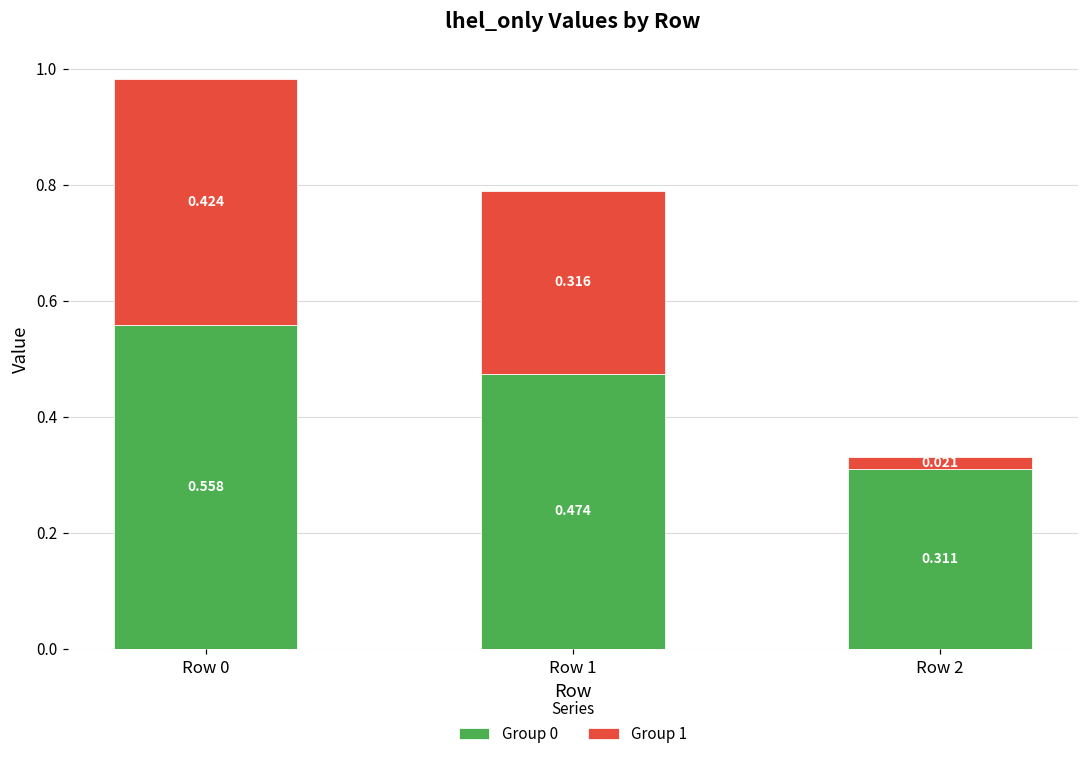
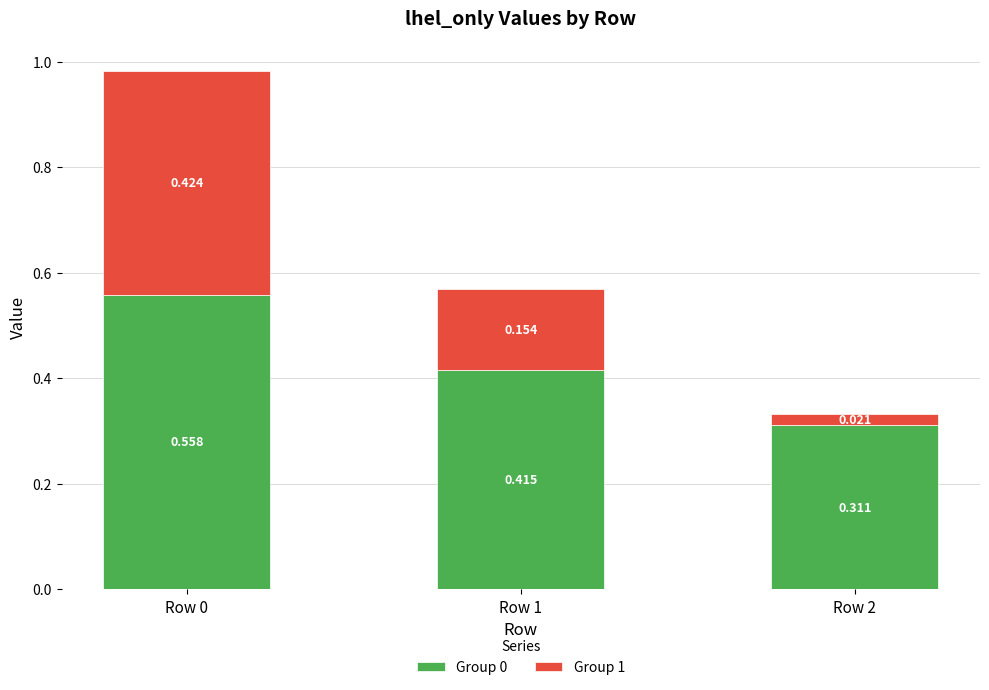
  {
    "Group 0": {
      "Row 0": 0.558,
-     "Row 1": 0.474,
+     "Row 1": 0.415,
      "Row 2": 0.311
    },
    "Group 1": {
      "Row 0": 0.424,
-     "Row 1": 0.316,
+     "Row 1": 0.154,
      "Row 2": 0.021
    }
  }
